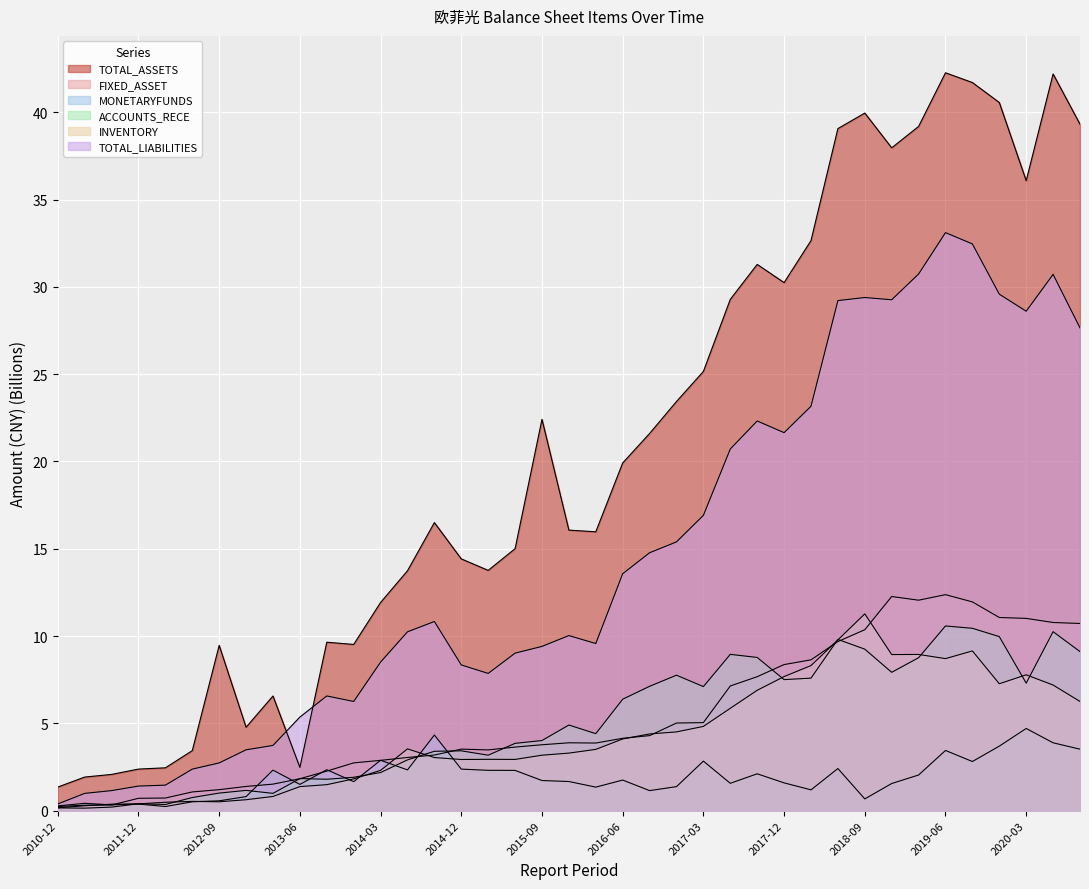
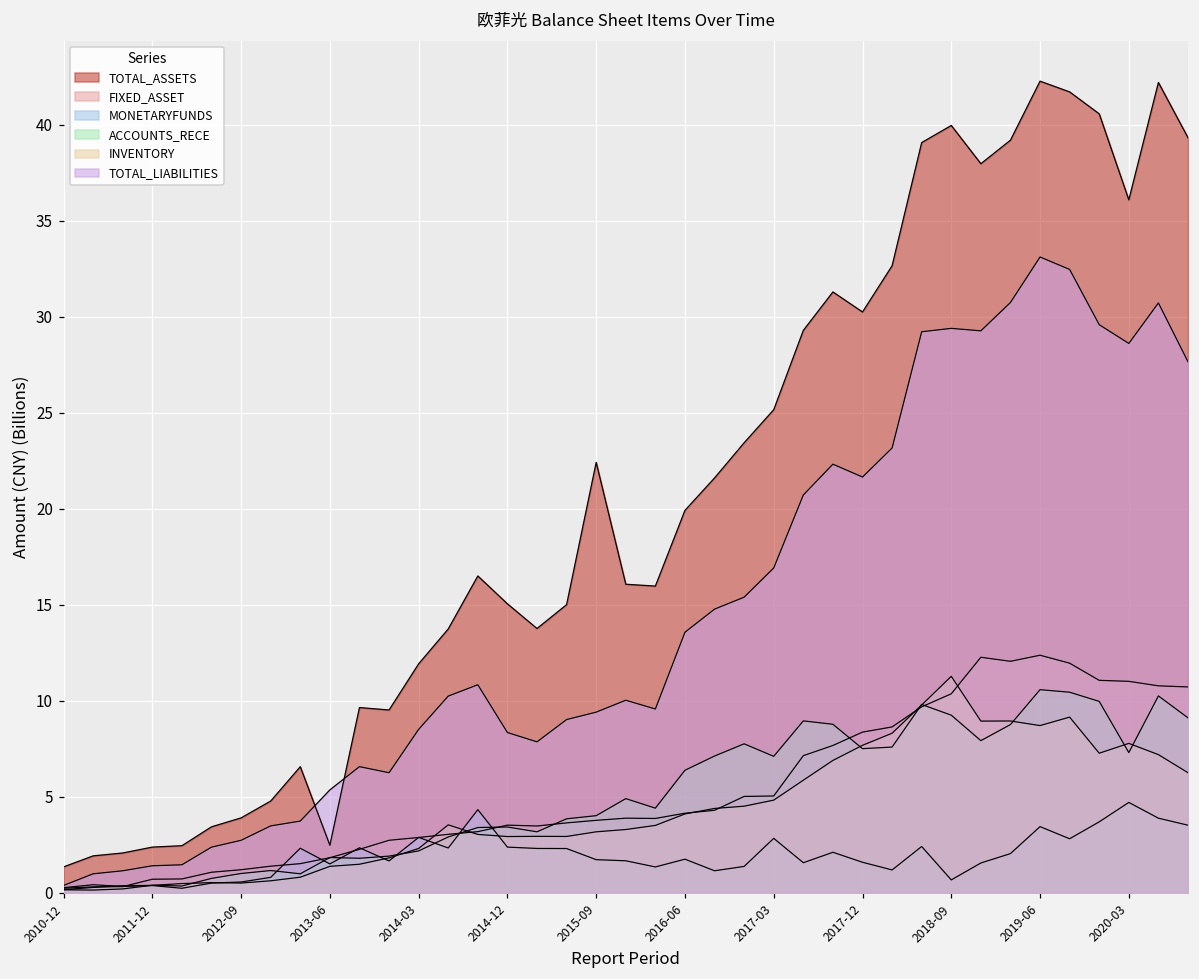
  {
    "TOTAL_ASSETS": {
      "2010-12": 1.4,
      "2011-12": 2.4,
-     "2012-09": 9.5,
+     "2012-09": 3.9,
      "2013-06": 2.5,
      "2014-03": 11.9,
-     "2014-12": 14.4,
+     "2014-12": 15.0,
      "2015-09": 22.4,
      "2016-06": 19.9,
      "2017-03": 25.2,
      "2017-12": 30.2,
      "2018-09": 40.0,
      "2019-06": 42.3,
      "2020-03": 36.1
    }
  }
